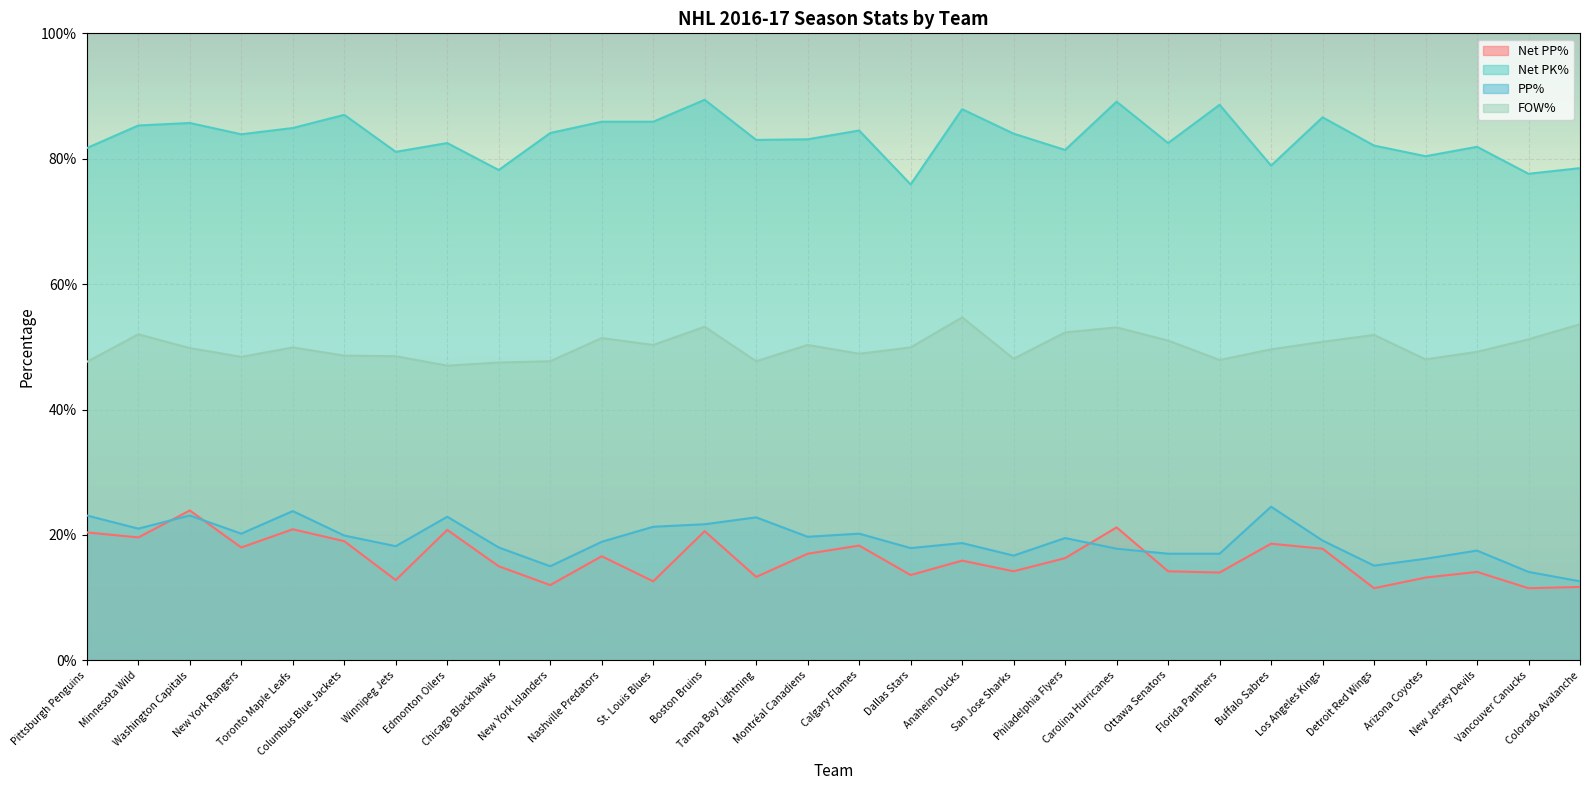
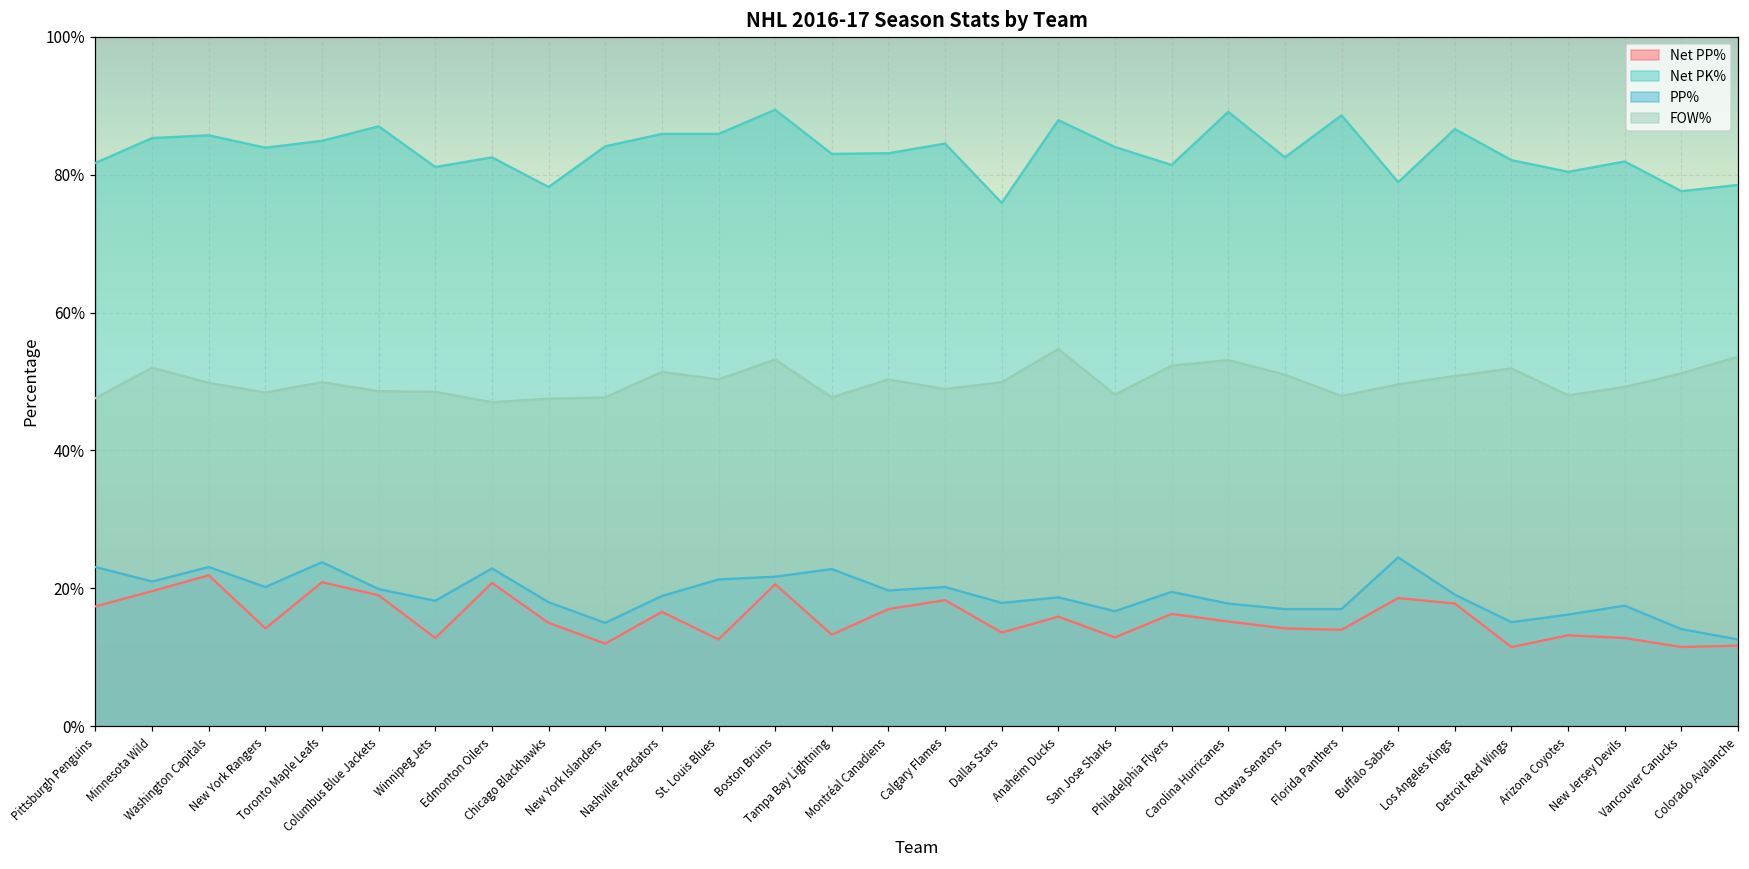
  {
    "Net PP%": {
-     "Pittsburgh Penguins": "20%",
+     "Pittsburgh Penguins": "17%",
      "Minnesota Wild": "20%",
-     "Washington Capitals": "24%",
-     "New York Rangers": "18%",
+     "Washington Capitals": "22%",
+     "New York Rangers": "14%",
      "Toronto Maple Leafs": "21%",
      "Columbus Blue Jackets": "19%",
      "Winnipeg Jets": "13%",
      "Edmonton Oilers": "21%",
      "Chicago Blackhawks": "15%",
      "New York Islanders": "12%",
      "Nashville Predators": "17%",
      "St. Louis Blues": "13%",
      "Boston Bruins": "21%",
      "Tampa Bay Lightning": "13%",
      "Montréal Canadiens": "17%",
      "Calgary Flames": "18%",
      "Dallas Stars": "14%",
      "Anaheim Ducks": "16%",
-     "San Jose Sharks": "14%",
+     "San Jose Sharks": "13%",
      "Philadelphia Flyers": "16%",
-     "Carolina Hurricanes": "21%",
+     "Carolina Hurricanes": "15%",
      "Ottawa Senators": "14%",
      "Florida Panthers": "14%",
      "Buffalo Sabres": "19%",
      "Los Angeles Kings": "18%",
      "Detroit Red Wings": "12%",
      "Arizona Coyotes": "13%",
-     "New Jersey Devils": "14%",
+     "New Jersey Devils": "13%",
      "Vancouver Canucks": "12%",
      "Colorado Avalanche": "12%"
    }
  }
